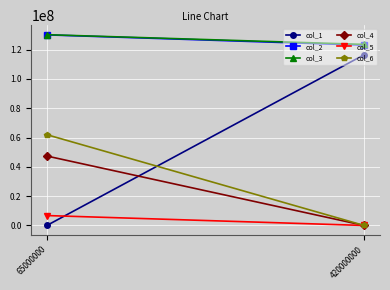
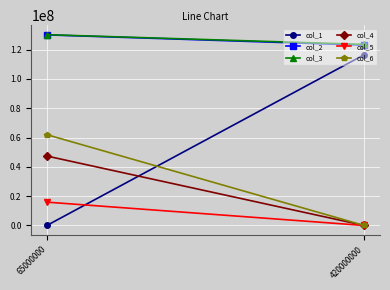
  {
    "col_1": {
      "65000000": 0
    },
    "col_4": {
      "65000000": 47000000
    },
    "col_5": {
-     "65000000": 7000000
+     "65000000": 16000000
    },
    "col_6": {
      "65000000": 62000000
    }
  }
